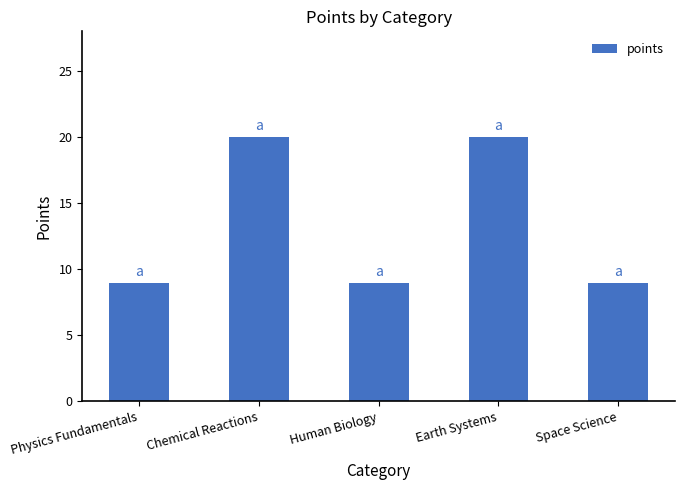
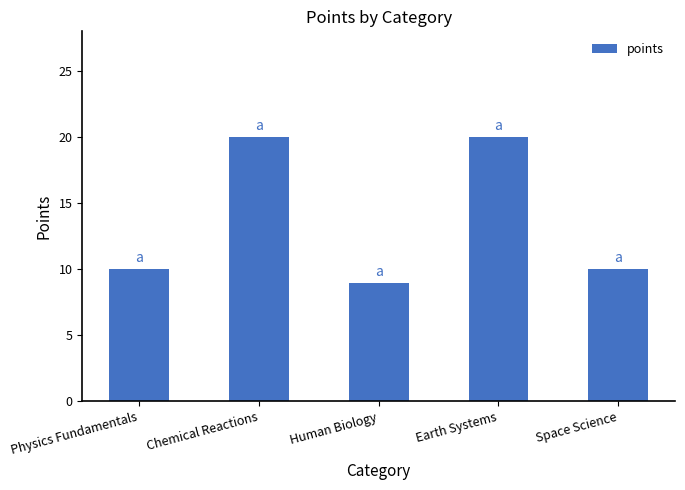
  {
-   "Physics Fundamentals": 9,
+   "Physics Fundamentals": 10,
    "Chemical Reactions": 20,
    "Human Biology": 9,
    "Earth Systems": 20,
-   "Space Science": 9
+   "Space Science": 10
  }
